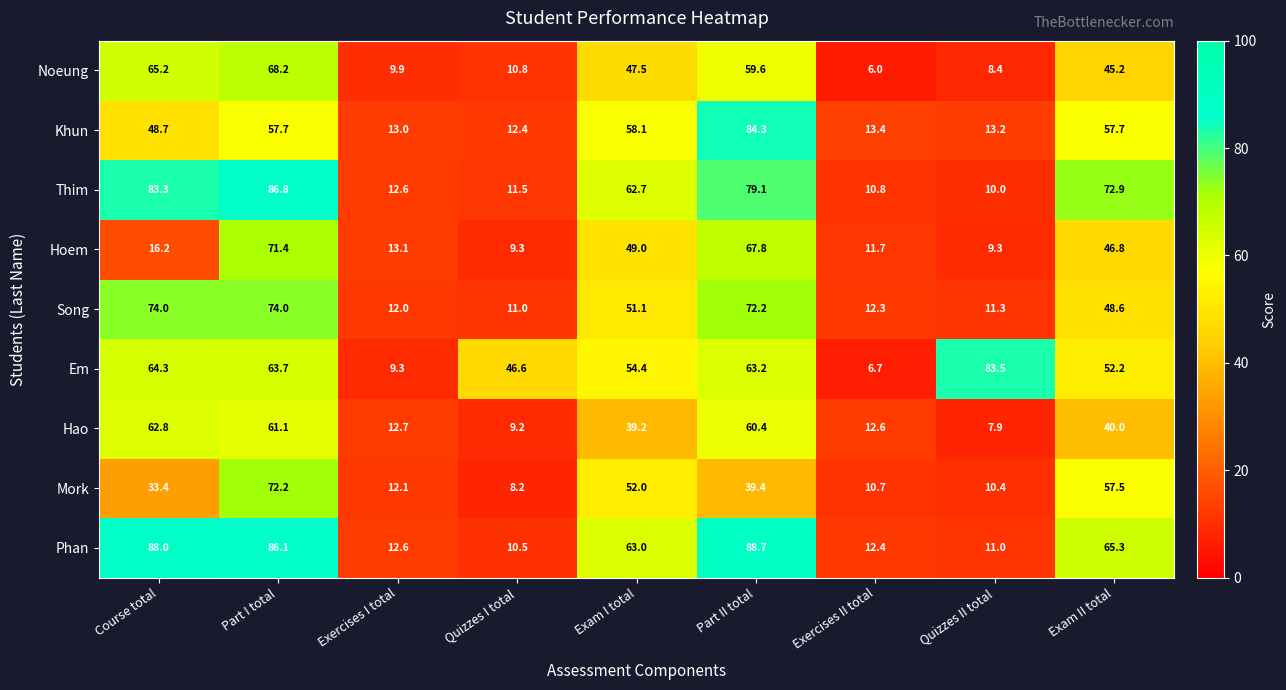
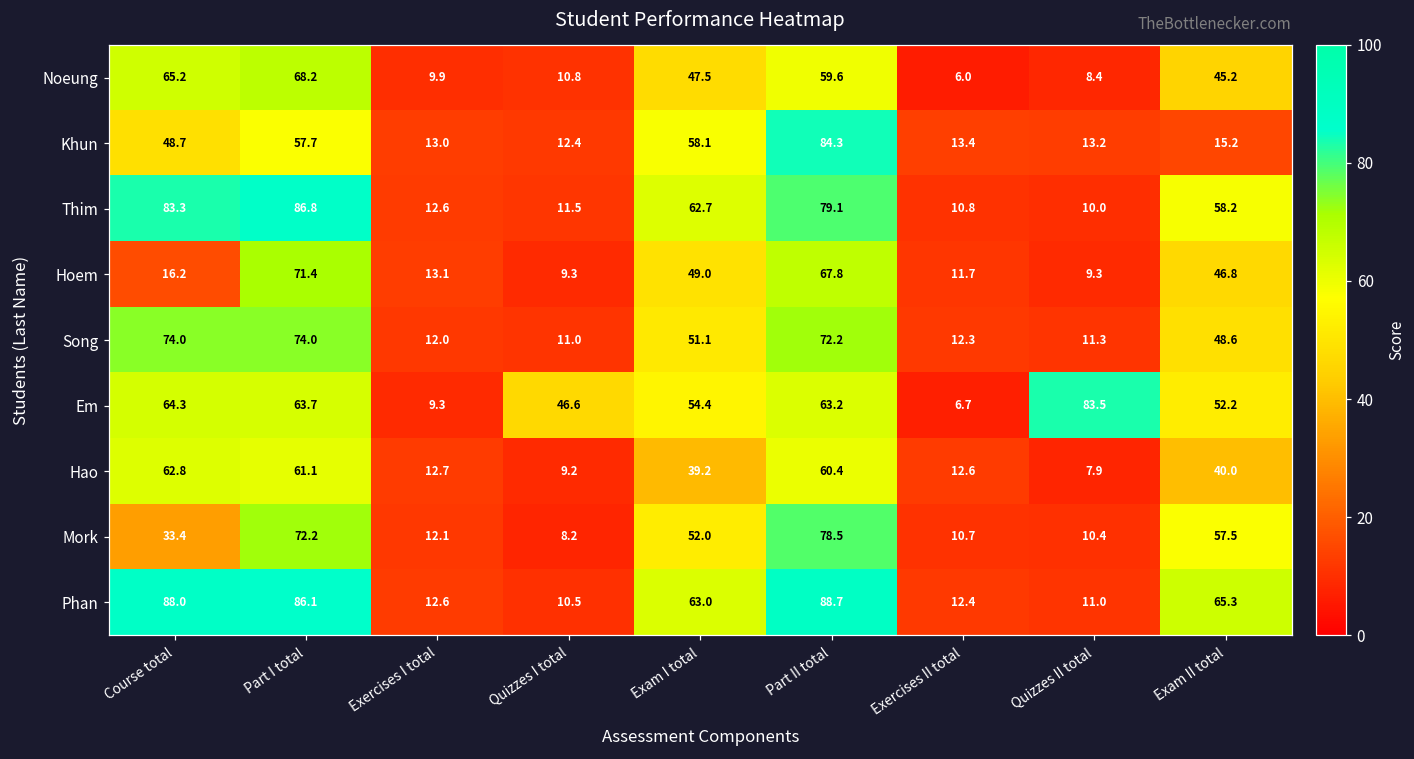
  {
    "Noeung": {
      "Course total": 65.2,
      "Part I total": 68.2,
      "Exercises I total": 9.9,
      "Quizzes I total": 10.8,
      "Exam I total": 47.5,
      "Part II total": 59.6,
      "Exercises II total": 6.0,
      "Quizzes II total": 8.4,
      "Exam II total": 45.2
    },
    "Khun": {
      "Course total": 48.7,
      "Part I total": 57.7,
      "Exercises I total": 13.0,
      "Quizzes I total": 12.4,
      "Exam I total": 58.1,
      "Part II total": 84.3,
      "Exercises II total": 13.4,
      "Quizzes II total": 13.2,
-     "Exam II total": 57.7
+     "Exam II total": 15.2
    },
    "Thim": {
      "Course total": 83.3,
      "Part I total": 86.8,
      "Exercises I total": 12.6,
      "Quizzes I total": 11.5,
      "Exam I total": 62.7,
      "Part II total": 79.1,
      "Exercises II total": 10.8,
      "Quizzes II total": 10.0,
-     "Exam II total": 72.9
+     "Exam II total": 58.2
    },
    "Hoem": {
      "Course total": 16.2,
      "Part I total": 71.4,
      "Exercises I total": 13.1,
      "Quizzes I total": 9.3,
      "Exam I total": 49.0,
      "Part II total": 67.8,
      "Exercises II total": 11.7,
      "Quizzes II total": 9.3,
      "Exam II total": 46.8
    },
    "Song": {
      "Course total": 74.0,
      "Part I total": 74.0,
      "Exercises I total": 12.0,
      "Quizzes I total": 11.0,
      "Exam I total": 51.1,
      "Part II total": 72.2,
      "Exercises II total": 12.3,
      "Quizzes II total": 11.3,
      "Exam II total": 48.6
    },
    "Em": {
      "Course total": 64.3,
      "Part I total": 63.7,
      "Exercises I total": 9.3,
      "Quizzes I total": 46.6,
      "Exam I total": 54.4,
      "Part II total": 63.2,
      "Exercises II total": 6.7,
      "Quizzes II total": 83.5,
      "Exam II total": 52.2
    },
    "Hao": {
      "Course total": 62.8,
      "Part I total": 61.1,
      "Exercises I total": 12.7,
      "Quizzes I total": 9.2,
      "Exam I total": 39.2,
      "Part II total": 60.4,
      "Exercises II total": 12.6,
      "Quizzes II total": 7.9,
      "Exam II total": 40.0
    },
    "Mork": {
      "Course total": 33.4,
      "Part I total": 72.2,
      "Exercises I total": 12.1,
      "Quizzes I total": 8.2,
      "Exam I total": 52.0,
-     "Part II total": 39.4,
+     "Part II total": 78.5,
      "Exercises II total": 10.7,
      "Quizzes II total": 10.4,
      "Exam II total": 57.5
    },
    "Phan": {
      "Course total": 88.0,
      "Part I total": 86.1,
      "Exercises I total": 12.6,
      "Quizzes I total": 10.5,
      "Exam I total": 63.0,
      "Part II total": 88.7,
      "Exercises II total": 12.4,
      "Quizzes II total": 11.0,
      "Exam II total": 65.3
    }
  }
